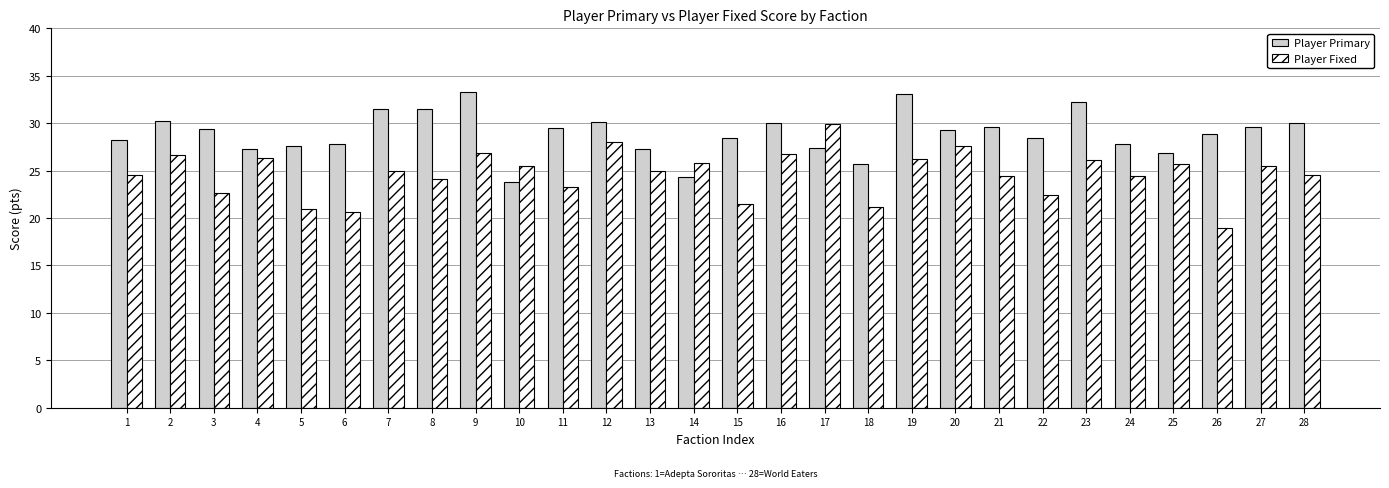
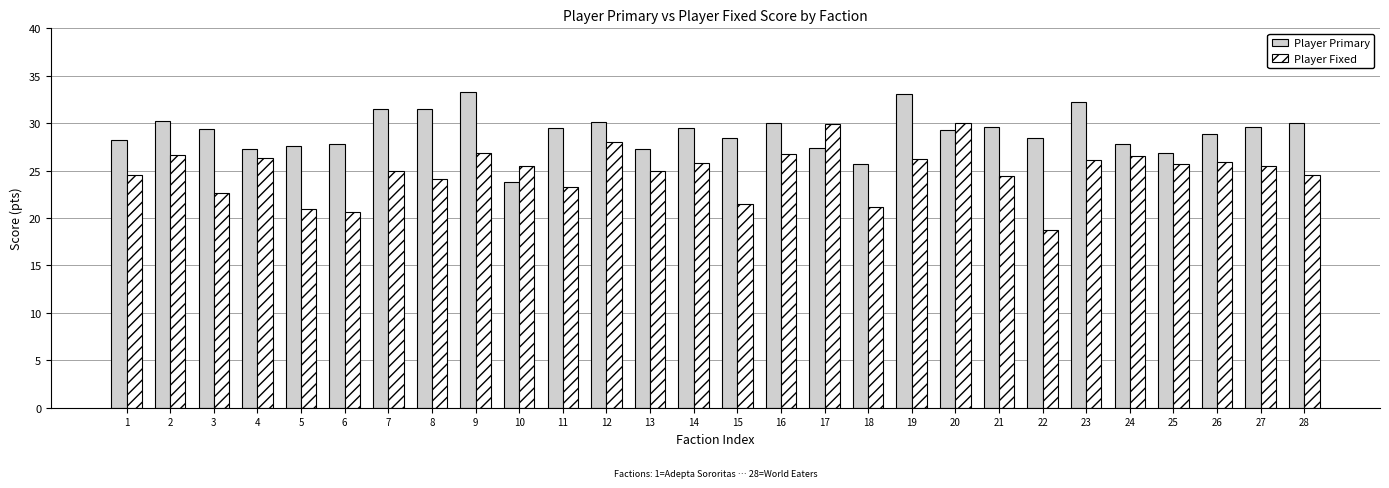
  {
    "Player Primary": {
      "1": 28,
      "2": 30,
      "3": 29,
      "4": 27,
      "5": 28,
      "6": 28,
      "7": 32,
      "8": 31,
      "9": 33,
      "10": 24,
      "11": 29,
      "12": 30,
      "13": 27,
-     "14": 24,
+     "14": 29,
      "15": 28,
      "16": 30,
      "17": 27,
      "18": 26,
      "19": 33,
      "20": 29,
      "21": 30,
      "22": 28,
      "23": 32,
      "24": 28,
      "25": 27,
      "26": 29,
      "27": 30,
      "28": 30
    },
    "Player Fixed": {
      "1": 25,
      "2": 27,
      "3": 23,
      "4": 26,
      "5": 21,
      "6": 21,
      "7": 25,
      "8": 24,
      "9": 27,
      "10": 26,
      "11": 23,
      "12": 28,
      "13": 25,
      "14": 26,
      "15": 21,
      "16": 27,
      "17": 30,
      "18": 21,
      "19": 26,
-     "20": 28,
+     "20": 30,
      "21": 24,
-     "22": 22,
+     "22": 19,
      "23": 26,
-     "24": 24,
+     "24": 27,
      "25": 26,
-     "26": 19,
+     "26": 26,
      "27": 26,
      "28": 25
    }
  }
